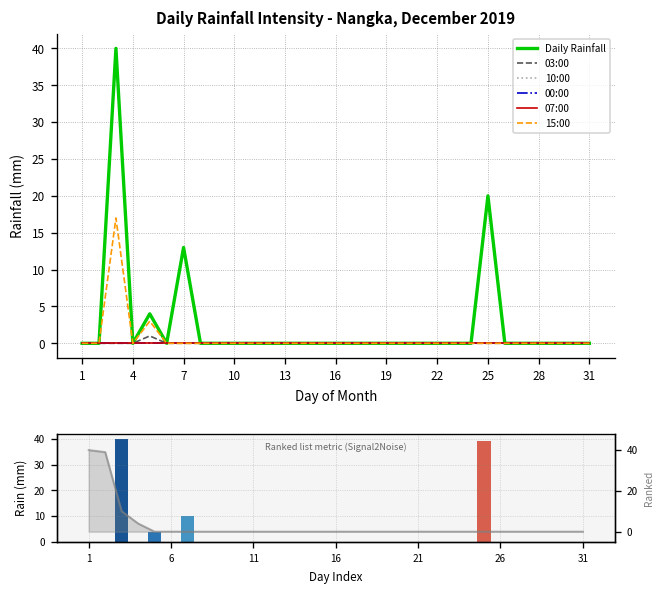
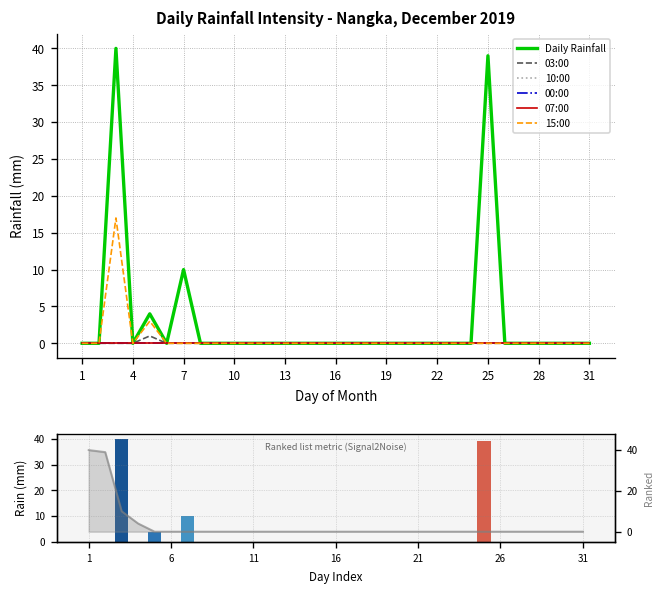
  {
    "Daily Rainfall Intensity - Nangka, December 2019": {
      "Daily Rainfall": {
-       "7": 13,
-       "25": 20
+       "7": 10,
+       "25": 39
      }
    }
  }
